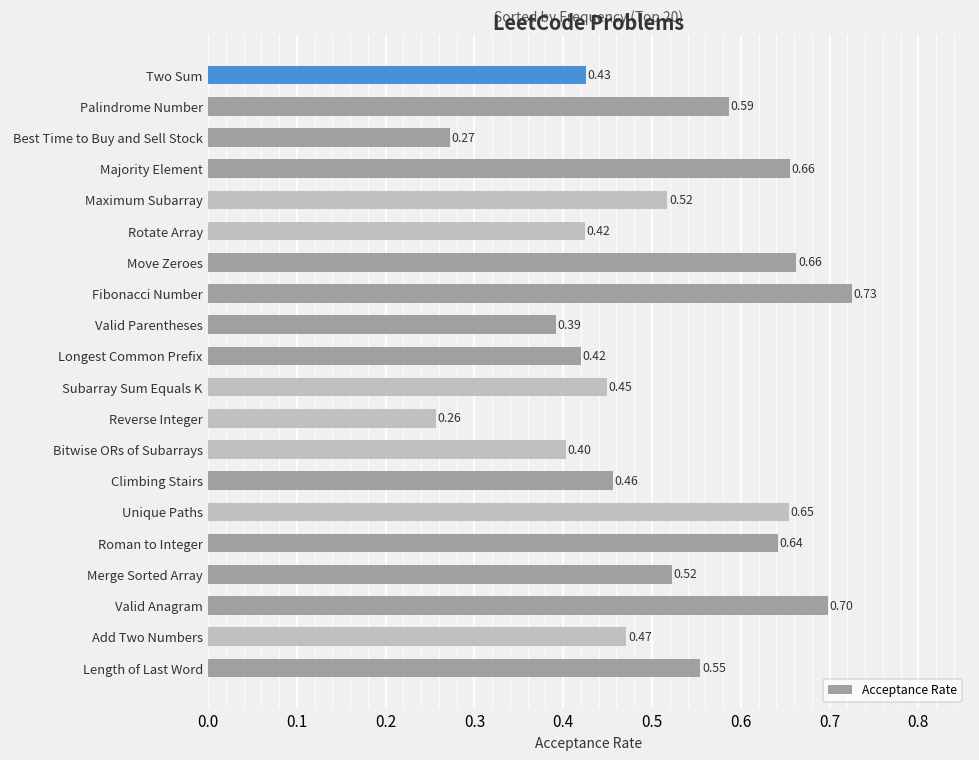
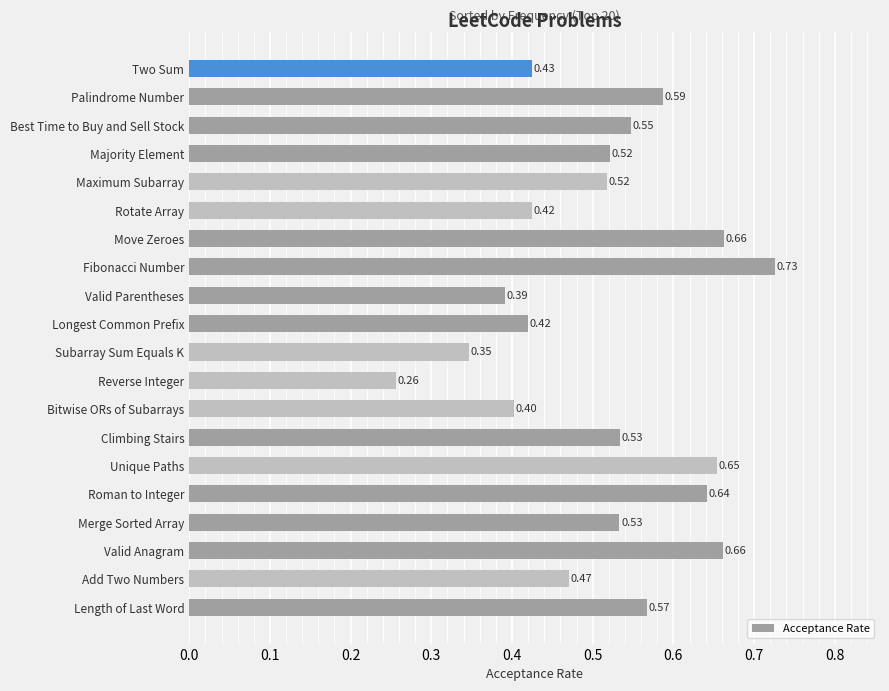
  {
    "Two Sum": 0.43,
    "Palindrome Number": 0.59,
-   "Best Time to Buy and Sell Stock": 0.27,
-   "Majority Element": 0.66,
+   "Best Time to Buy and Sell Stock": 0.55,
+   "Majority Element": 0.52,
    "Maximum Subarray": 0.52,
    "Rotate Array": 0.42,
    "Move Zeroes": 0.66,
    "Fibonacci Number": 0.73,
    "Valid Parentheses": 0.39,
    "Longest Common Prefix": 0.42,
-   "Subarray Sum Equals K": 0.45,
+   "Subarray Sum Equals K": 0.35,
    "Reverse Integer": 0.26,
    "Bitwise ORs of Subarrays": 0.40,
-   "Climbing Stairs": 0.46,
+   "Climbing Stairs": 0.53,
    "Unique Paths": 0.65,
    "Roman to Integer": 0.64,
-   "Merge Sorted Array": 0.52,
-   "Valid Anagram": 0.70,
+   "Merge Sorted Array": 0.53,
+   "Valid Anagram": 0.66,
    "Add Two Numbers": 0.47,
-   "Length of Last Word": 0.55
+   "Length of Last Word": 0.57
  }
